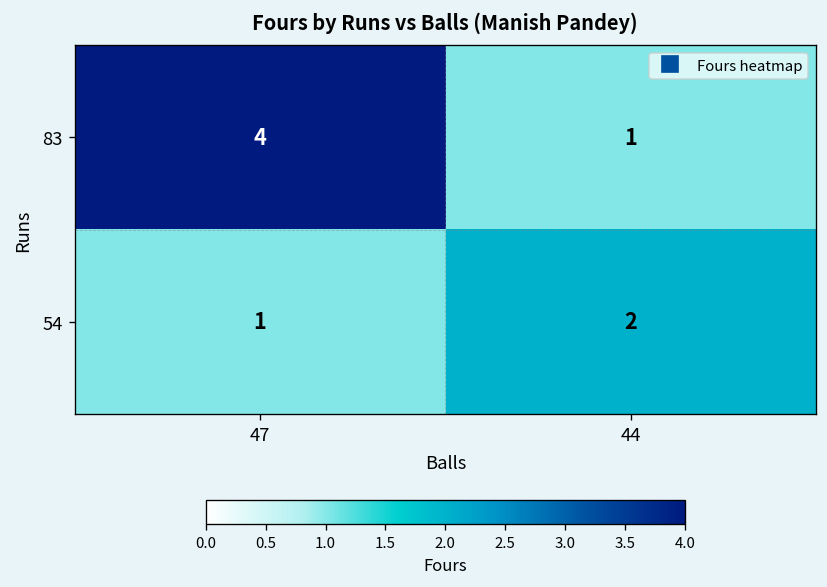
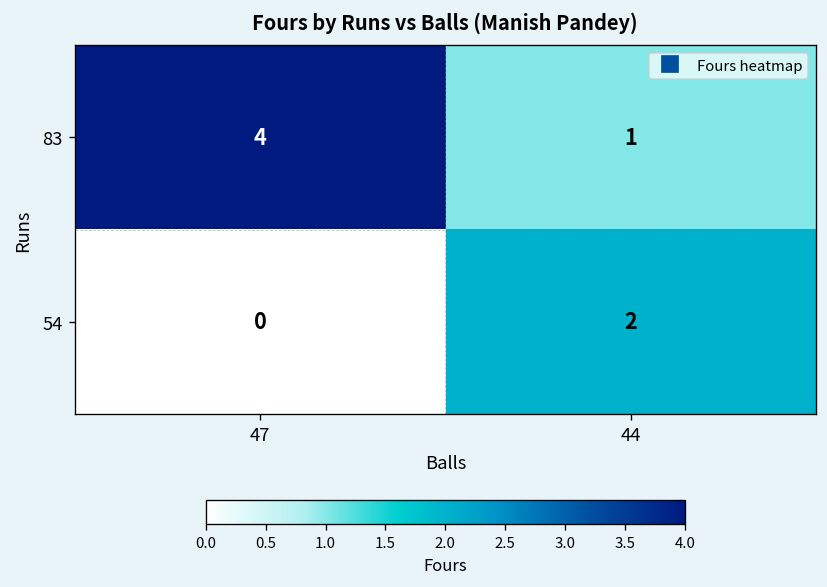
  {
    "83": {
      "47": 4,
      "44": 1
    },
    "54": {
-     "47": 1,
+     "47": 0,
      "44": 2
    }
  }
